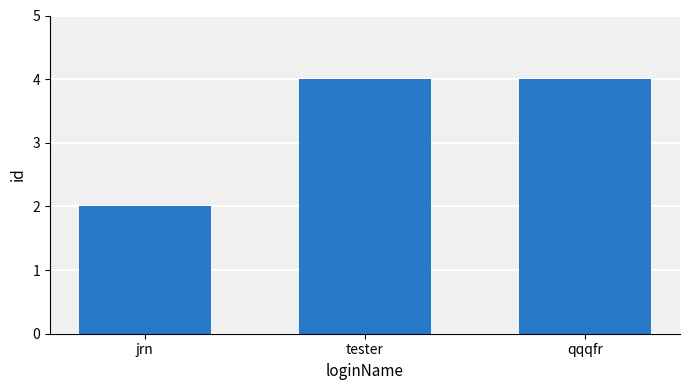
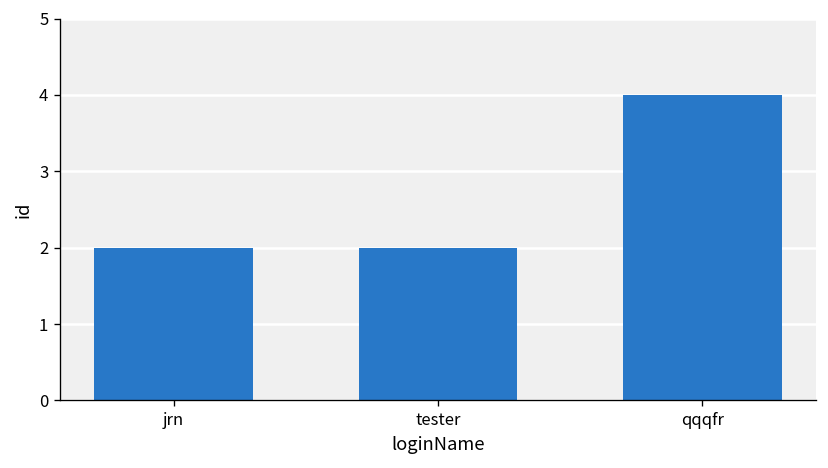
  {
    "jrn": 2,
-   "tester": 4,
+   "tester": 2,
    "qqqfr": 4
  }
